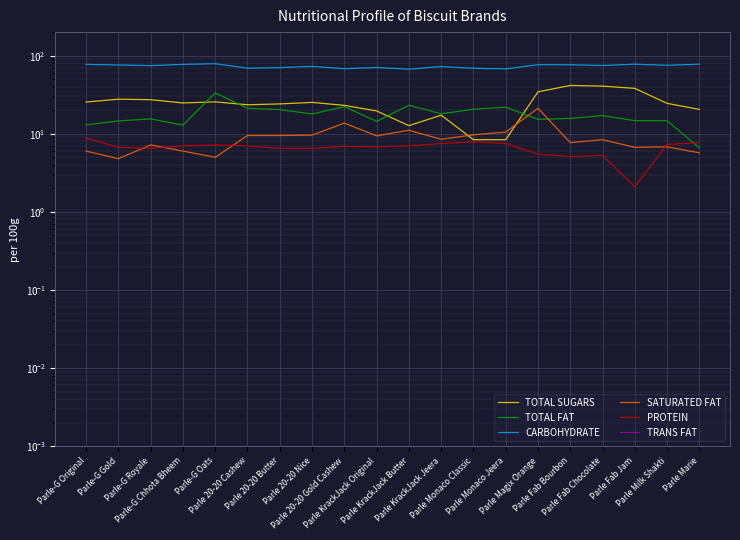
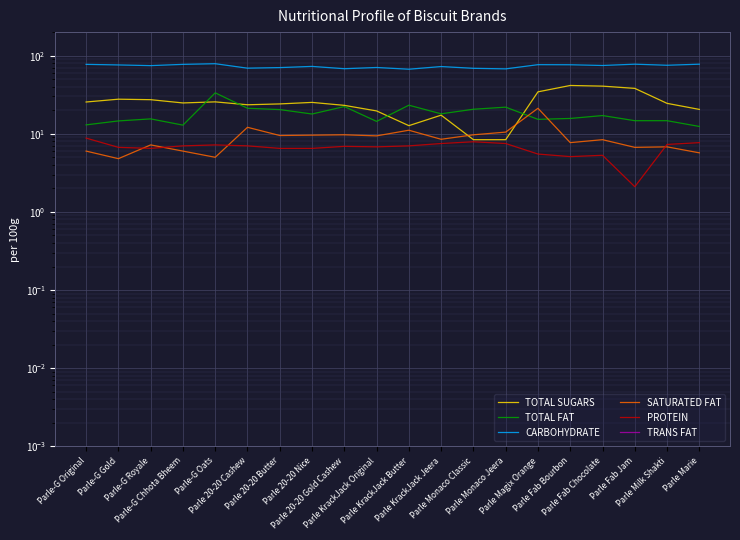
  {
    "TOTAL SUGARS": {
      "Parle-G Original": 26,
      "Parle-G Gold": 28,
      "Parle-G Royale": 27,
      "Parle-G Chhota Bheem": 25,
      "Parle-G Oats": 26,
      "Parle 20-20 Cashew": 24,
      "Parle 20-20 Butter": 24,
      "Parle 20-20 Nice": 25,
      "Parle KrackJack Original": 20,
      "Parle KrackJack Butter": 13,
      "Parle Monaco Jeera": 8,
      "Parle Magix Orange": 30,
      "Parle Fab Bourbon": 40,
      "Parle Fab Chocolate": 40,
      "Parle Fab Jam": 40,
      "Parle Milk Shakti": 25,
      "Parle Marie": 21
    },
    "TOTAL FAT": {
      "Parle-G Original": 13,
      "Parle-G Gold": 15,
      "Parle-G Royale": 16,
      "Parle-G Chhota Bheem": 13,
      "Parle-G Oats": 33,
      "Parle 20-20 Cashew": 21,
      "Parle 20-20 Butter": 20,
      "Parle 20-20 Nice": 18,
      "Parle KrackJack Original": 14,
      "Parle KrackJack Butter": 23,
      "Parle Monaco Classic": 21,
      "Parle Monaco Jeera": 22,
      "Parle Magix Orange": 15,
      "Parle Fab Bourbon": 16,
      "Parle Fab Chocolate": 17,
      "Parle Fab Jam": 15,
      "Parle Milk Shakti": 15,
-     "Parle Marie": 7
+     "Parle Marie": 12
    },
    "CARBOHYDRATE": {
      "Parle-G Original": 80,
      "Parle-G Gold": 80,
      "Parle-G Royale": 70,
      "Parle-G Chhota Bheem": 80,
      "Parle-G Oats": 80,
      "Parle 20-20 Cashew": 70,
      "Parle 20-20 Butter": 70,
      "Parle 20-20 Nice": 70,
      "Parle 20-20 Gold Cashew": 70,
      "Parle KrackJack Original": 70,
      "Parle KrackJack Butter": 70,
      "Parle KrackJack Jeera": 70,
      "Parle Monaco Classic": 70,
      "Parle Monaco Jeera": 70,
      "Parle Magix Orange": 80,
      "Parle Fab Bourbon": 80,
      "Parle Fab Chocolate": 70,
      "Parle Fab Jam": 80,
      "Parle Milk Shakti": 80,
      "Parle Marie": 80
    },
    "SATURATED FAT": {
      "Parle-G Original": 6,
      "Parle-G Gold": 5,
      "Parle-G Royale": 7,
      "Parle-G Chhota Bheem": 6,
      "Parle-G Oats": 5,
-     "Parle 20-20 Cashew": 10,
+     "Parle 20-20 Cashew": 12,
      "Parle 20-20 Butter": 10,
      "Parle 20-20 Nice": 10,
-     "Parle 20-20 Gold Cashew": 14,
+     "Parle 20-20 Gold Cashew": 10,
      "Parle KrackJack Original": 9,
      "Parle KrackJack Butter": 11,
      "Parle KrackJack Jeera": 9,
      "Parle Monaco Classic": 10,
      "Parle Monaco Jeera": 11,
      "Parle Magix Orange": 21,
      "Parle Fab Bourbon": 8,
      "Parle Fab Chocolate": 8,
      "Parle Fab Jam": 7,
      "Parle Marie": 6
    },
    "PROTEIN": {
      "Parle-G Original": 9,
      "Parle-G Gold": 7,
      "Parle-G Royale": 7,
      "Parle-G Chhota Bheem": 7,
      "Parle-G Oats": 7,
      "Parle 20-20 Cashew": 7,
      "Parle 20-20 Butter": 7,
      "Parle 20-20 Nice": 7,
      "Parle 20-20 Gold Cashew": 7,
      "Parle KrackJack Original": 7,
      "Parle KrackJack Butter": 7,
      "Parle KrackJack Jeera": 8,
      "Parle Monaco Jeera": 8,
      "Parle Magix Orange": 6,
      "Parle Fab Bourbon": 5,
      "Parle Fab Chocolate": 5,
      "Parle Fab Jam": 2,
      "Parle Marie": 8
    }
  }
